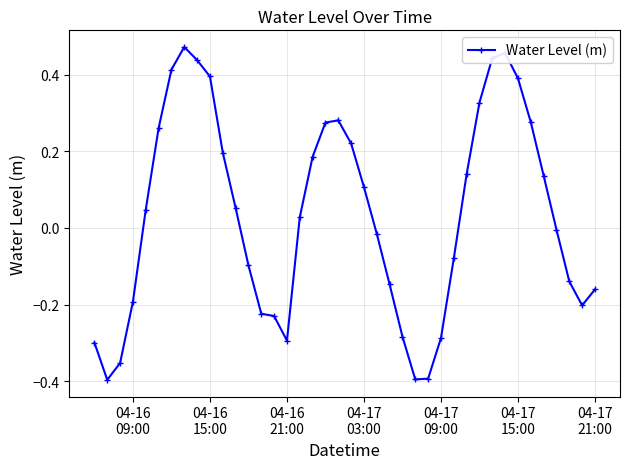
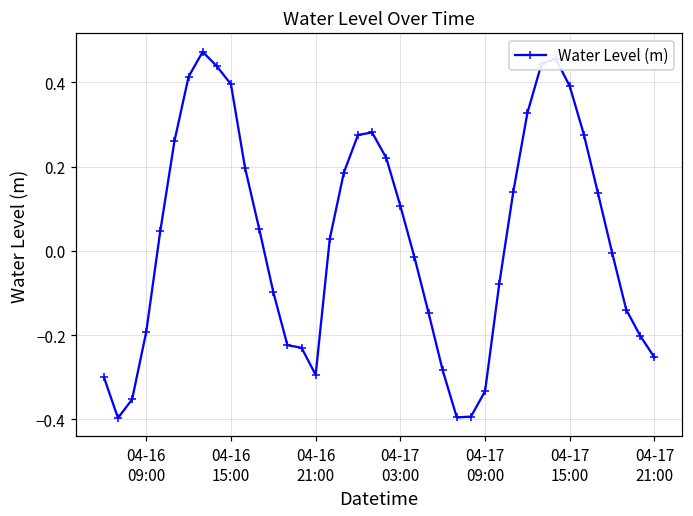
  {
    "04-16 09:00": -0.19,
    "04-16 15:00": 0.40,
    "04-16 21:00": -0.29,
    "04-17 03:00": 0.11,
-   "04-17 09:00": -0.29,
+   "04-17 09:00": -0.33,
    "04-17 15:00": 0.39,
-   "04-17 21:00": -0.16
+   "04-17 21:00": -0.25
  }
